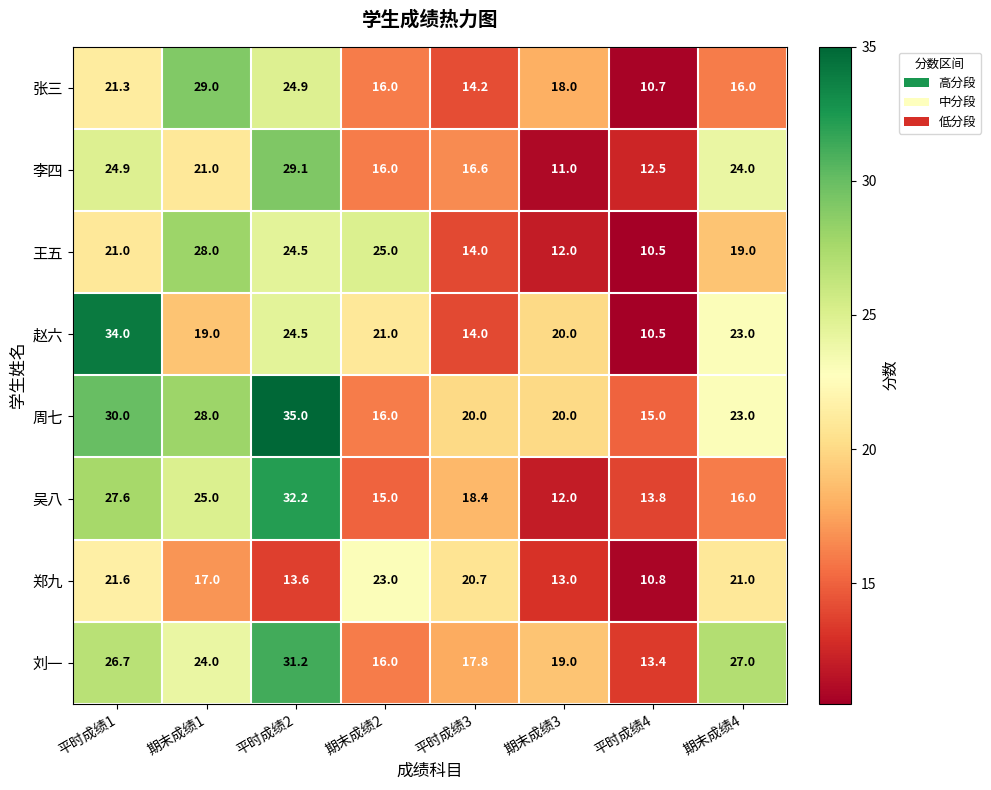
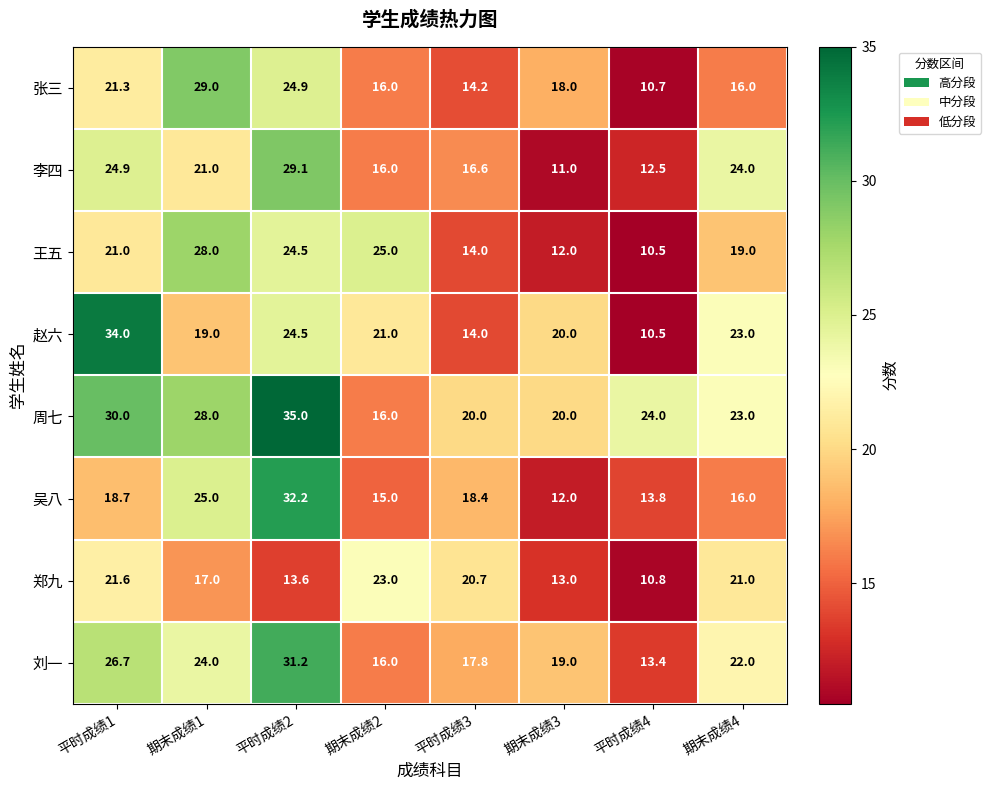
  {
    "张三": {
      "平时成绩1": 21.3,
      "期末成绩1": 29.0,
      "平时成绩2": 24.9,
      "期末成绩2": 16.0,
      "平时成绩3": 14.2,
      "期末成绩3": 18.0,
      "平时成绩4": 10.7,
      "期末成绩4": 16.0
    },
    "李四": {
      "平时成绩1": 24.9,
      "期末成绩1": 21.0,
      "平时成绩2": 29.1,
      "期末成绩2": 16.0,
      "平时成绩3": 16.6,
      "期末成绩3": 11.0,
      "平时成绩4": 12.5,
      "期末成绩4": 24.0
    },
    "王五": {
      "平时成绩1": 21.0,
      "期末成绩1": 28.0,
      "平时成绩2": 24.5,
      "期末成绩2": 25.0,
      "平时成绩3": 14.0,
      "期末成绩3": 12.0,
      "平时成绩4": 10.5,
      "期末成绩4": 19.0
    },
    "赵六": {
      "平时成绩1": 34.0,
      "期末成绩1": 19.0,
      "平时成绩2": 24.5,
      "期末成绩2": 21.0,
      "平时成绩3": 14.0,
      "期末成绩3": 20.0,
      "平时成绩4": 10.5,
      "期末成绩4": 23.0
    },
    "周七": {
      "平时成绩1": 30.0,
      "期末成绩1": 28.0,
      "平时成绩2": 35.0,
      "期末成绩2": 16.0,
      "平时成绩3": 20.0,
      "期末成绩3": 20.0,
-     "平时成绩4": 15.0,
+     "平时成绩4": 24.0,
      "期末成绩4": 23.0
    },
    "吴八": {
-     "平时成绩1": 27.6,
+     "平时成绩1": 18.7,
      "期末成绩1": 25.0,
      "平时成绩2": 32.2,
      "期末成绩2": 15.0,
      "平时成绩3": 18.4,
      "期末成绩3": 12.0,
      "平时成绩4": 13.8,
      "期末成绩4": 16.0
    },
    "郑九": {
      "平时成绩1": 21.6,
      "期末成绩1": 17.0,
      "平时成绩2": 13.6,
      "期末成绩2": 23.0,
      "平时成绩3": 20.7,
      "期末成绩3": 13.0,
      "平时成绩4": 10.8,
      "期末成绩4": 21.0
    },
    "刘一": {
      "平时成绩1": 26.7,
      "期末成绩1": 24.0,
      "平时成绩2": 31.2,
      "期末成绩2": 16.0,
      "平时成绩3": 17.8,
      "期末成绩3": 19.0,
      "平时成绩4": 13.4,
-     "期末成绩4": 27.0
+     "期末成绩4": 22.0
    }
  }
